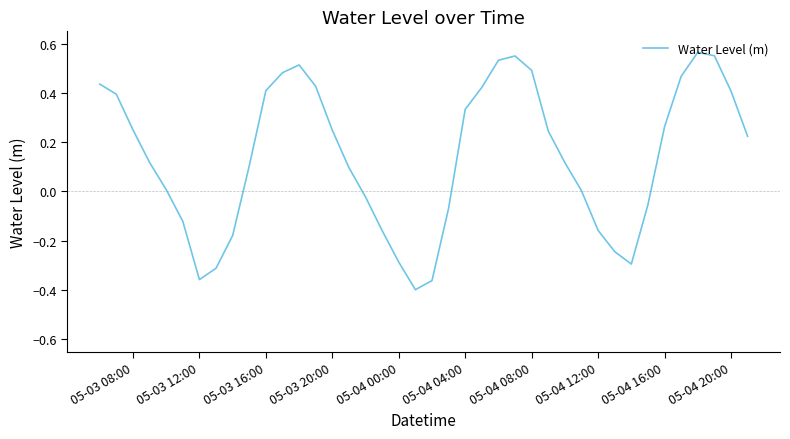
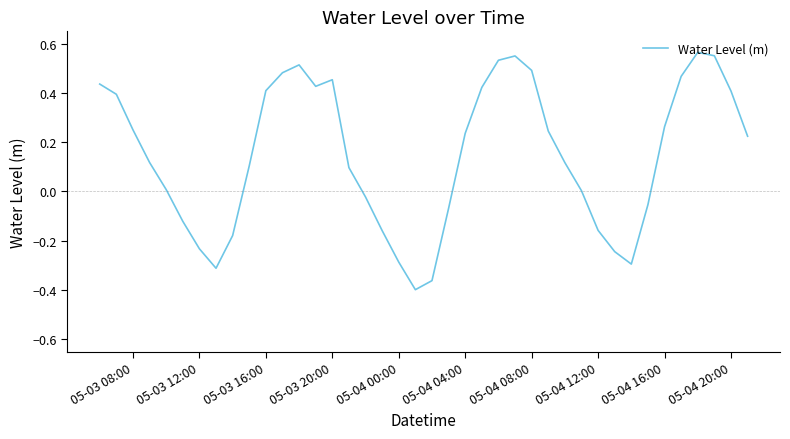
  {
    "05-03 08:00": 0.25,
-   "05-03 12:00": -0.36,
+   "05-03 12:00": -0.23,
    "05-03 16:00": 0.41,
-   "05-03 20:00": 0.25,
+   "05-03 20:00": 0.45,
    "05-04 00:00": -0.29,
-   "05-04 04:00": 0.33,
+   "05-04 04:00": 0.24,
    "05-04 08:00": 0.49,
    "05-04 12:00": -0.16,
    "05-04 16:00": 0.26,
    "05-04 20:00": 0.41
  }
